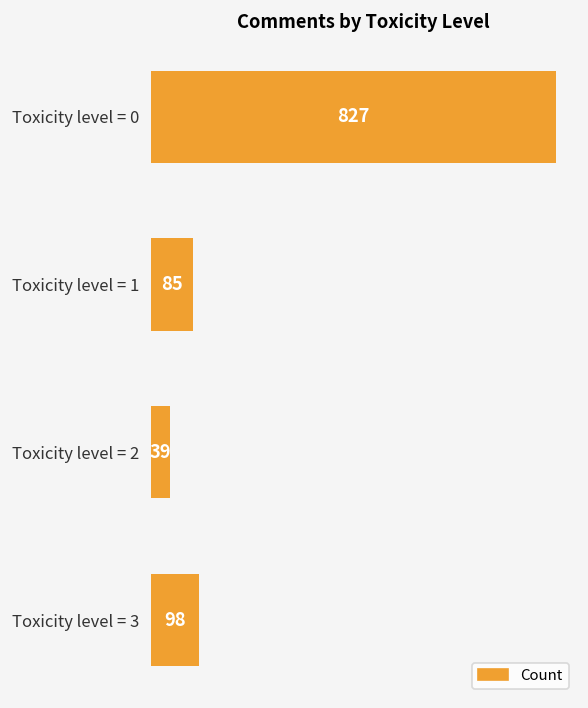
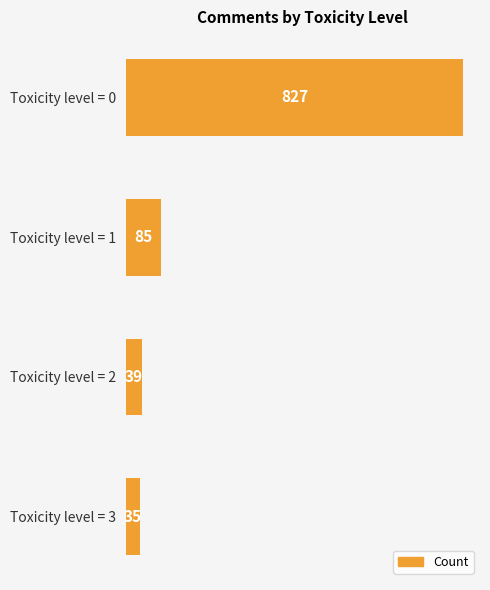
  {
    "Toxicity level = 0": 827,
    "Toxicity level = 1": 85,
    "Toxicity level = 2": 39,
-   "Toxicity level = 3": 98
+   "Toxicity level = 3": 35
  }
